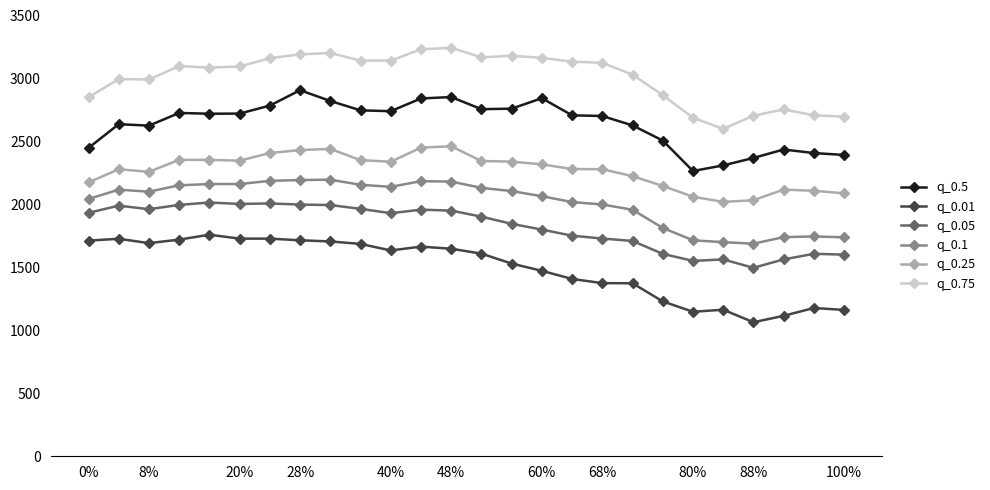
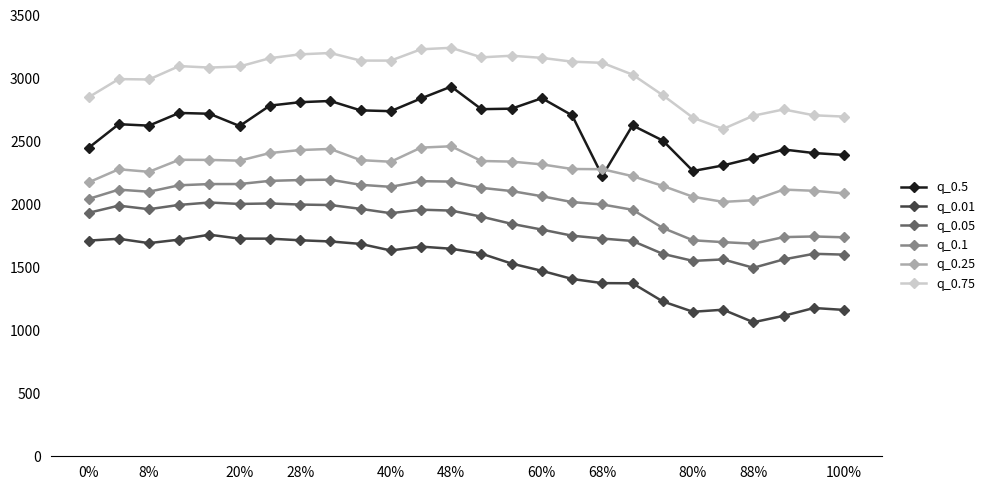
  {
    "q_0.5": {
      "0%": 2450,
      "8%": 2630,
-     "20%": 2720,
-     "28%": 2910,
+     "20%": 2620,
+     "28%": 2810,
      "40%": 2740,
-     "48%": 2850,
+     "48%": 2940,
      "60%": 2840,
-     "68%": 2700,
+     "68%": 2230,
      "80%": 2270,
      "88%": 2370,
      "100%": 2390
    }
  }
